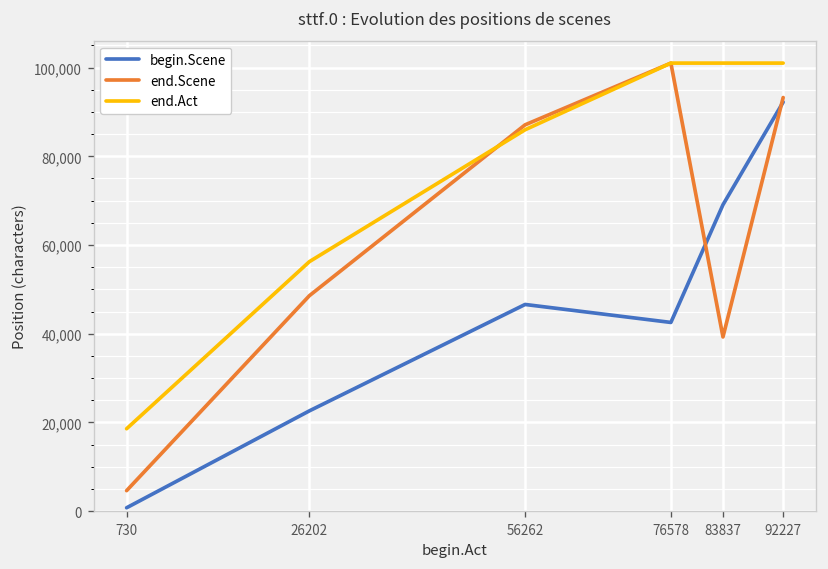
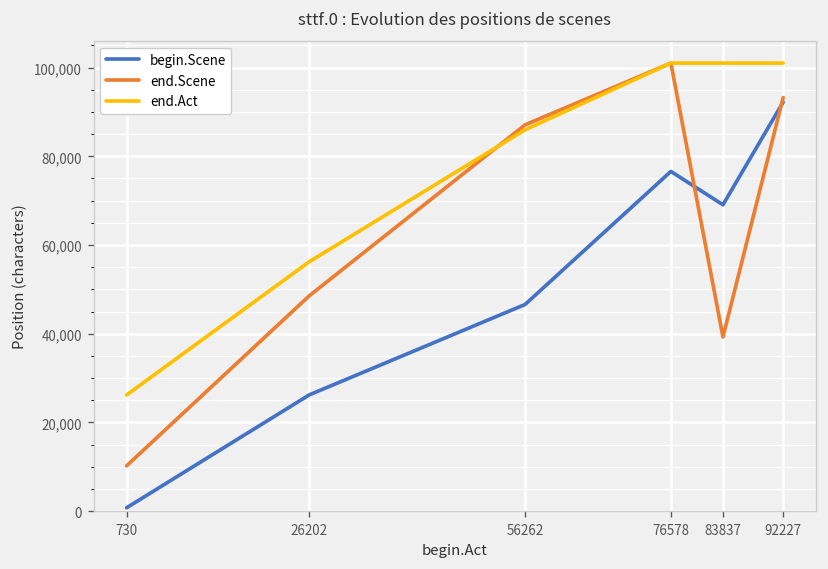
  {
    "begin.Scene": {
      "730": "1,000",
-     "26202": "23,000",
+     "26202": "26,000",
      "56262": "47,000",
-     "76578": "43,000",
+     "76578": "77,000",
      "83837": "69,000",
      "92227": "92,000"
    },
    "end.Scene": {
-     "730": "5,000",
+     "730": "10,000",
      "26202": "49,000",
      "56262": "87,000",
      "83837": "39,000",
      "92227": "93,000"
    },
    "end.Act": {
-     "730": "19,000",
+     "730": "26,000",
      "26202": "56,000",
      "56262": "86,000",
      "83837": "101,000",
      "92227": "101,000"
    }
  }
